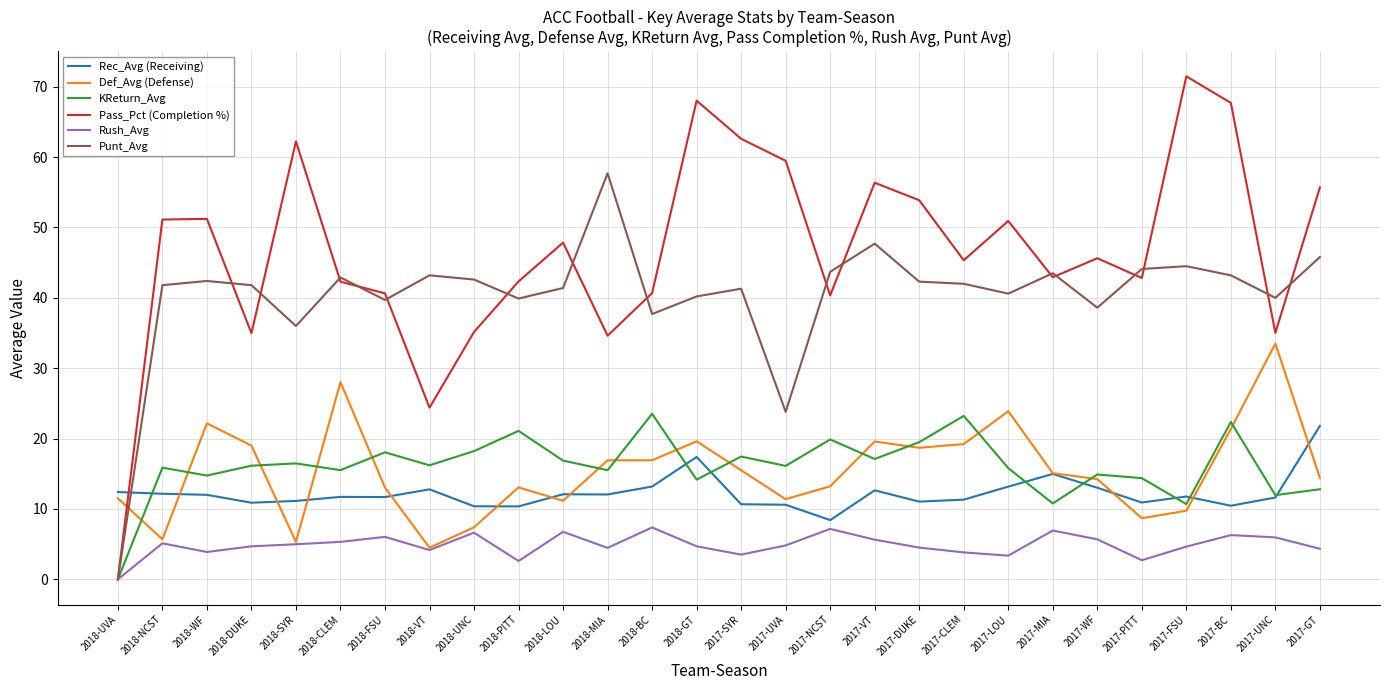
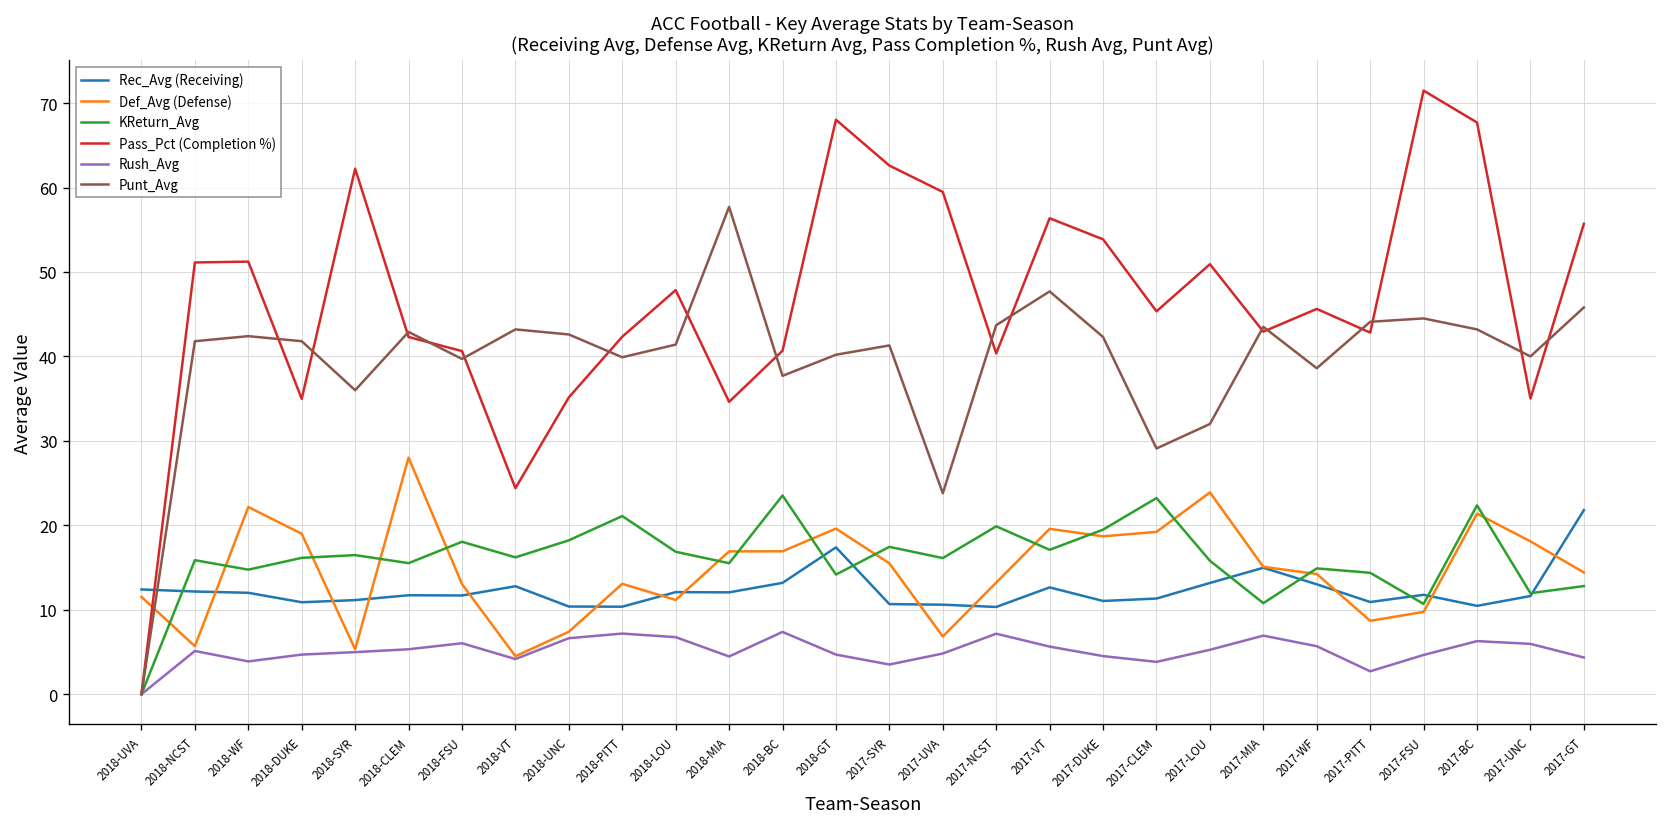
  {
    "Rec_Avg (Receiving)": {
      "2018-UVA": 12,
      "2018-NCST": 12,
      "2018-WF": 12,
      "2018-DUKE": 11,
      "2018-SYR": 11,
      "2018-CLEM": 12,
      "2018-FSU": 12,
      "2018-VT": 13,
      "2018-UNC": 10,
      "2018-PITT": 10,
      "2018-LOU": 12,
      "2018-MIA": 12,
      "2018-BC": 13,
      "2018-GT": 17,
      "2017-SYR": 11,
      "2017-UVA": 11,
-     "2017-NCST": 8,
+     "2017-NCST": 10,
      "2017-VT": 13,
      "2017-DUKE": 11,
      "2017-CLEM": 11,
      "2017-LOU": 13,
      "2017-WF": 13,
      "2017-PITT": 11,
      "2017-FSU": 12,
      "2017-BC": 10,
      "2017-GT": 22
    },
    "Def_Avg (Defense)": {
      "2018-UVA": 12,
      "2018-NCST": 6,
      "2018-WF": 22,
      "2018-DUKE": 19,
      "2018-CLEM": 28,
      "2018-FSU": 13,
      "2018-UNC": 7,
      "2018-PITT": 13,
      "2018-LOU": 11,
      "2018-MIA": 17,
      "2018-BC": 17,
      "2018-GT": 20,
      "2017-SYR": 16,
-     "2017-UVA": 11,
+     "2017-UVA": 7,
      "2017-NCST": 13,
      "2017-VT": 20,
      "2017-DUKE": 19,
      "2017-CLEM": 19,
      "2017-LOU": 24,
      "2017-WF": 14,
      "2017-PITT": 9,
      "2017-FSU": 10,
      "2017-BC": 21,
-     "2017-UNC": 34,
+     "2017-UNC": 18,
      "2017-GT": 14
    },
    "KReturn_Avg": {
      "2018-NCST": 16,
      "2018-WF": 15,
      "2018-DUKE": 16,
      "2018-SYR": 16,
      "2018-CLEM": 16,
      "2018-FSU": 18,
      "2018-VT": 16,
      "2018-UNC": 18,
      "2018-PITT": 21,
      "2018-LOU": 17,
      "2018-MIA": 16,
      "2018-BC": 24,
      "2018-GT": 14,
      "2017-SYR": 17,
      "2017-UVA": 16,
      "2017-NCST": 20,
      "2017-VT": 17,
      "2017-DUKE": 19,
      "2017-CLEM": 23,
      "2017-LOU": 16,
      "2017-MIA": 11,
      "2017-WF": 15,
      "2017-PITT": 14,
      "2017-FSU": 11,
      "2017-BC": 22,
      "2017-GT": 13
    },
    "Pass_Pct (Completion %)": {
      "2018-NCST": 51,
      "2018-WF": 51,
      "2018-DUKE": 35,
      "2018-SYR": 62,
      "2018-CLEM": 42,
      "2018-FSU": 41,
      "2018-VT": 24,
      "2018-UNC": 35,
      "2018-PITT": 42,
      "2018-LOU": 48,
      "2018-MIA": 35,
      "2018-BC": 41,
      "2018-GT": 68,
      "2017-SYR": 63,
      "2017-UVA": 59,
      "2017-NCST": 40,
      "2017-VT": 56,
      "2017-DUKE": 54,
      "2017-CLEM": 45,
      "2017-LOU": 51,
      "2017-MIA": 43,
      "2017-WF": 46,
      "2017-PITT": 43,
      "2017-FSU": 71,
      "2017-BC": 68,
      "2017-UNC": 35,
      "2017-GT": 56
    },
    "Rush_Avg": {
      "2018-NCST": 5,
      "2018-WF": 4,
      "2018-DUKE": 5,
      "2018-CLEM": 5,
      "2018-FSU": 6,
      "2018-UNC": 7,
-     "2018-PITT": 3,
+     "2018-PITT": 7,
      "2018-LOU": 7,
      "2018-MIA": 4,
      "2018-BC": 7,
      "2018-GT": 5,
      "2017-SYR": 4,
      "2017-UVA": 5,
      "2017-NCST": 7,
      "2017-VT": 6,
      "2017-DUKE": 5,
      "2017-CLEM": 4,
-     "2017-LOU": 3,
+     "2017-LOU": 5,
      "2017-MIA": 7,
      "2017-WF": 6,
      "2017-PITT": 3,
      "2017-FSU": 5,
      "2017-BC": 6,
      "2017-UNC": 6,
      "2017-GT": 4
    },
    "Punt_Avg": {
      "2018-NCST": 42,
      "2018-WF": 42,
      "2018-DUKE": 42,
      "2018-SYR": 36,
      "2018-CLEM": 43,
      "2018-FSU": 40,
      "2018-VT": 43,
      "2018-UNC": 43,
      "2018-PITT": 40,
      "2018-LOU": 41,
      "2018-MIA": 58,
      "2018-BC": 38,
      "2018-GT": 40,
      "2017-SYR": 41,
      "2017-UVA": 24,
      "2017-NCST": 44,
      "2017-VT": 48,
      "2017-DUKE": 42,
-     "2017-CLEM": 42,
-     "2017-LOU": 41,
+     "2017-CLEM": 29,
+     "2017-LOU": 32,
      "2017-MIA": 44,
      "2017-WF": 39,
      "2017-PITT": 44,
      "2017-FSU": 45,
      "2017-BC": 43,
      "2017-UNC": 40,
      "2017-GT": 46
    }
  }
